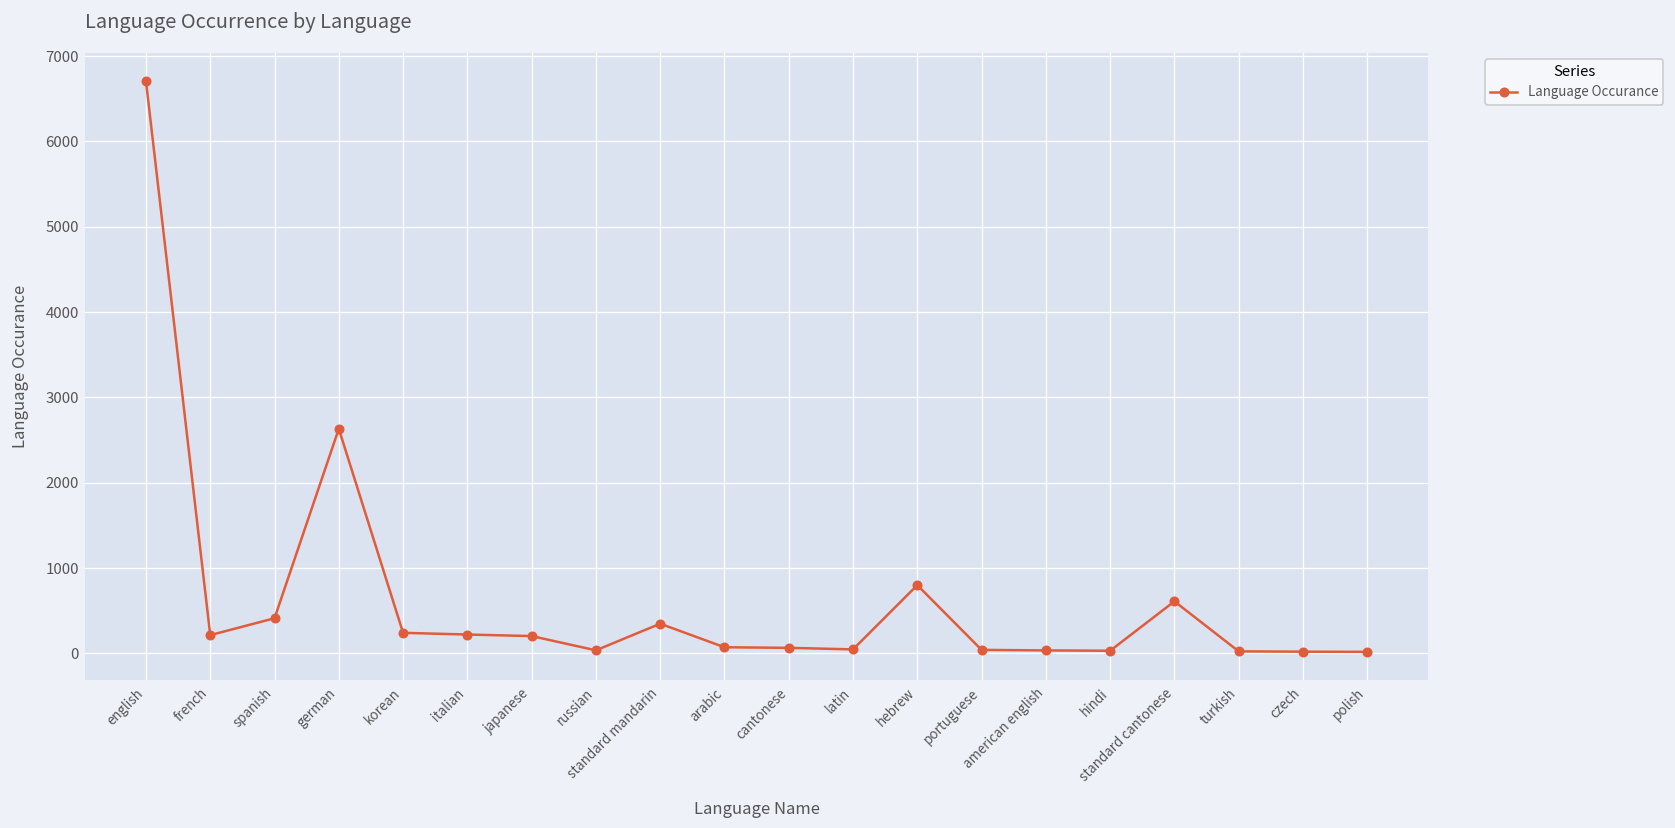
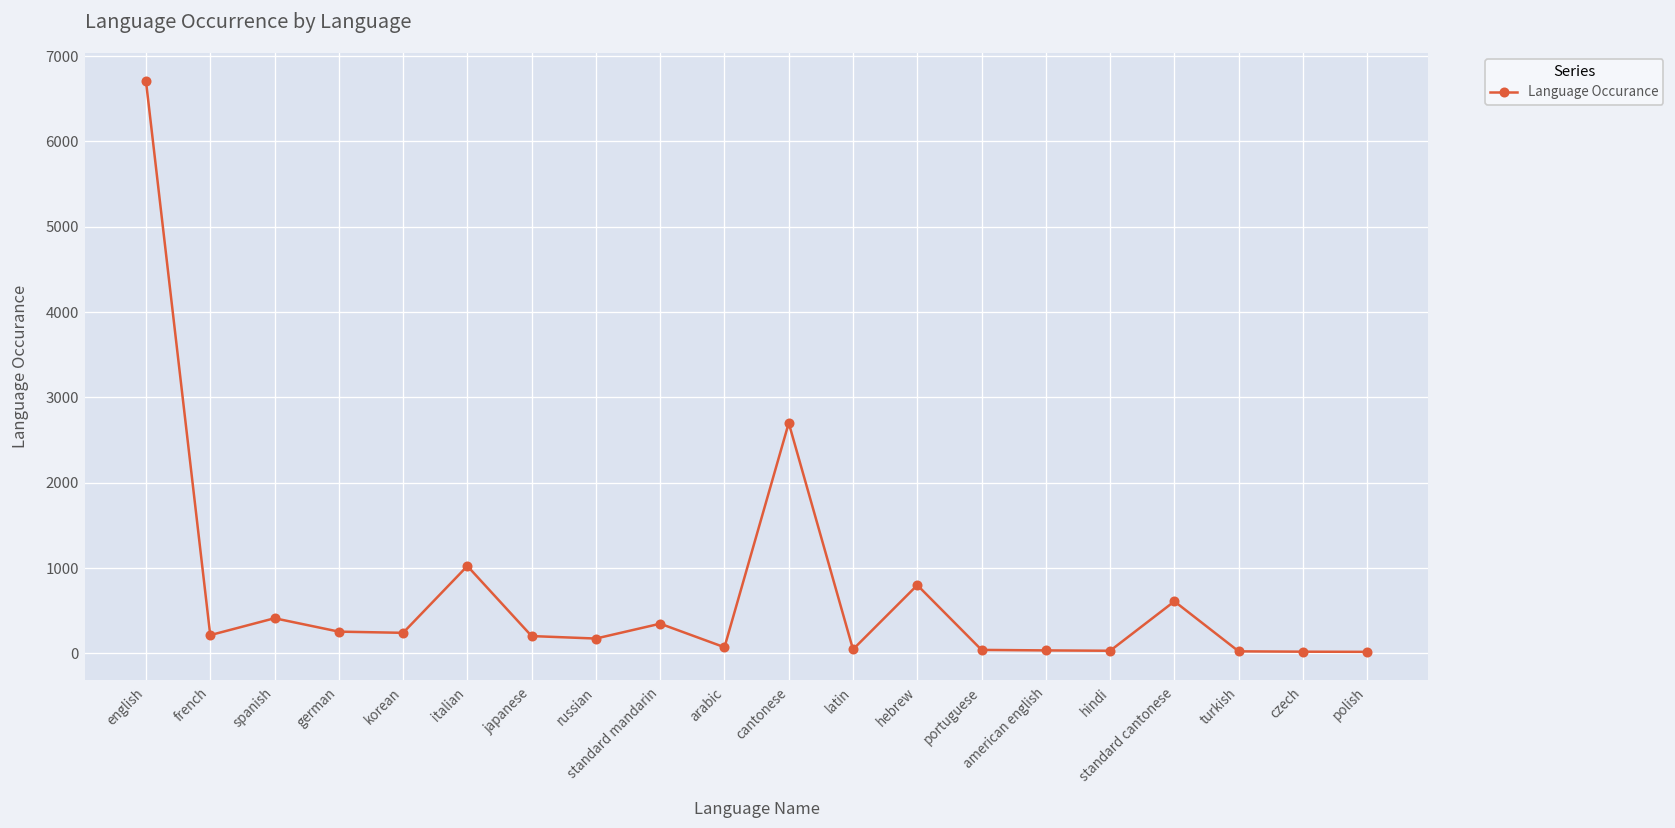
  {
    "english": 6700,
    "french": 200,
    "spanish": 400,
-   "german": 2600,
+   "german": 300,
    "korean": 200,
-   "italian": 200,
+   "italian": 1000,
    "japanese": 200,
-   "russian": 0,
+   "russian": 200,
    "standard mandarin": 300,
    "arabic": 100,
-   "cantonese": 100,
+   "cantonese": 2700,
    "latin": 0,
    "hebrew": 800,
    "portuguese": 0,
    "american english": 0,
    "hindi": 0,
    "standard cantonese": 600,
    "turkish": 0,
    "czech": 0,
    "polish": 0
  }
